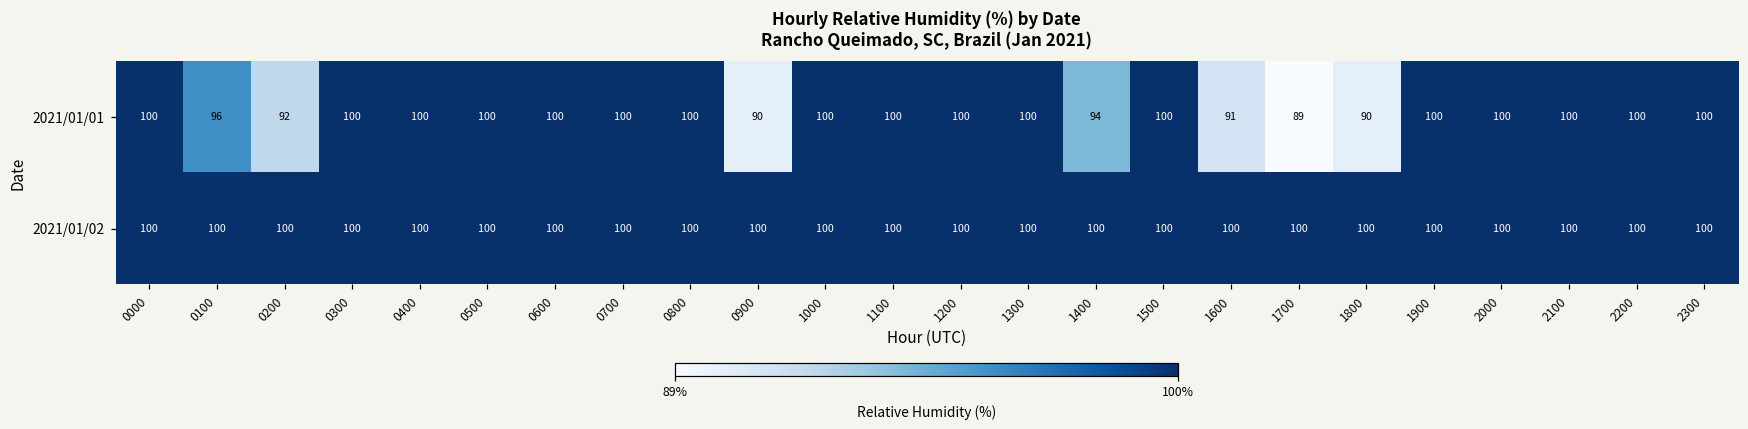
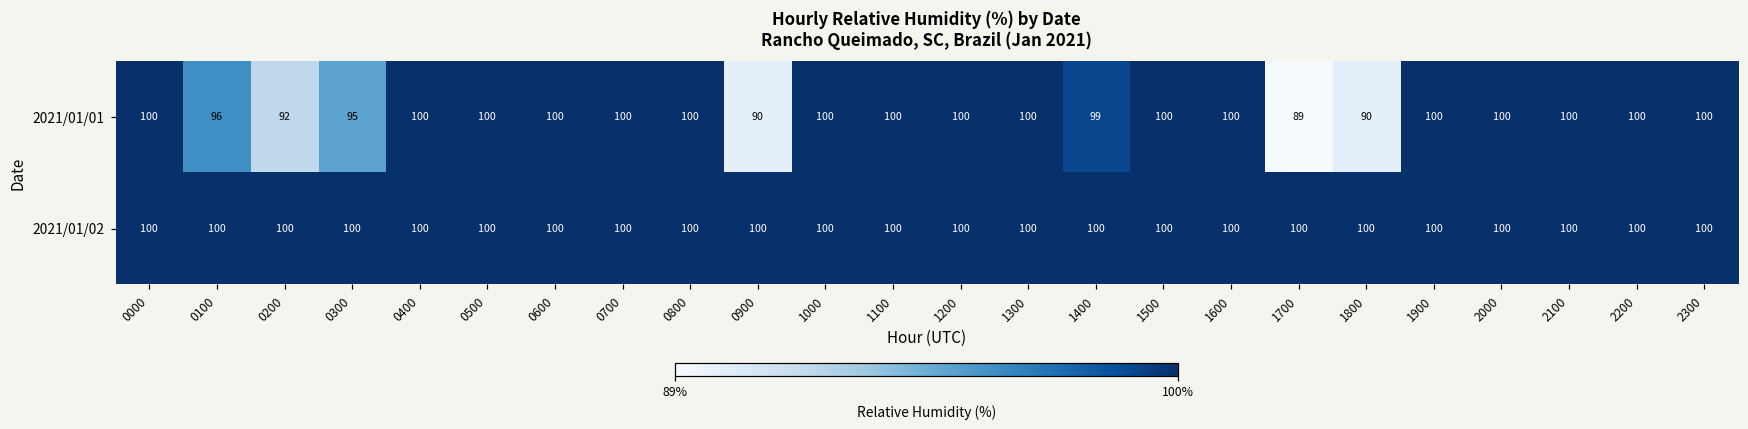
  {
    "2021/01/01": {
      "0000": 100,
      "0100": 96,
      "0200": 92,
-     "0300": 100,
+     "0300": 95,
      "0400": 100,
      "0500": 100,
      "0600": 100,
      "0700": 100,
      "0800": 100,
      "0900": 90,
      "1000": 100,
      "1100": 100,
      "1200": 100,
      "1300": 100,
-     "1400": 94,
+     "1400": 99,
      "1500": 100,
-     "1600": 91,
+     "1600": 100,
      "1700": 89,
      "1800": 90,
      "1900": 100,
      "2000": 100,
      "2100": 100,
      "2200": 100,
      "2300": 100
    },
    "2021/01/02": {
      "0000": 100,
      "0100": 100,
      "0200": 100,
      "0300": 100,
      "0400": 100,
      "0500": 100,
      "0600": 100,
      "0700": 100,
      "0800": 100,
      "0900": 100,
      "1000": 100,
      "1100": 100,
      "1200": 100,
      "1300": 100,
      "1400": 100,
      "1500": 100,
      "1600": 100,
      "1700": 100,
      "1800": 100,
      "1900": 100,
      "2000": 100,
      "2100": 100,
      "2200": 100,
      "2300": 100
    }
  }
